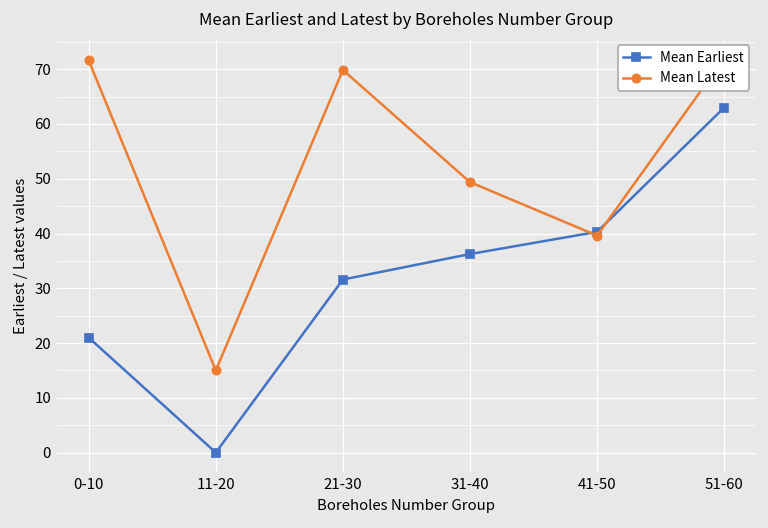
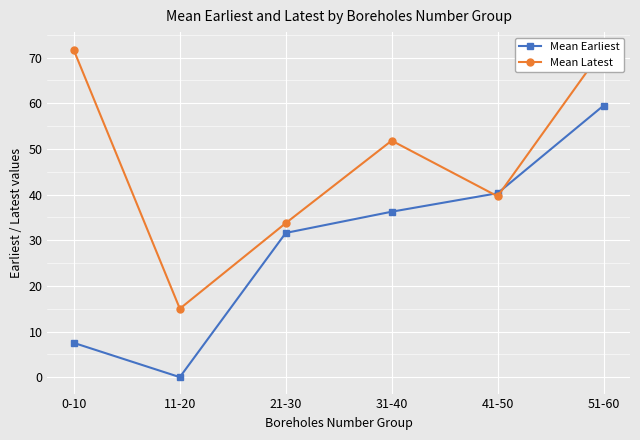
  {
    "Mean Earliest": {
-     "0-10": 21,
+     "0-10": 8,
      "11-20": 0,
      "21-30": 32,
      "31-40": 36,
      "41-50": 40,
-     "51-60": 63
+     "51-60": 60
    },
    "Mean Latest": {
      "0-10": 72,
      "11-20": 15,
-     "21-30": 70,
-     "31-40": 49,
+     "21-30": 34,
+     "31-40": 52,
      "41-50": 40
    }
  }
